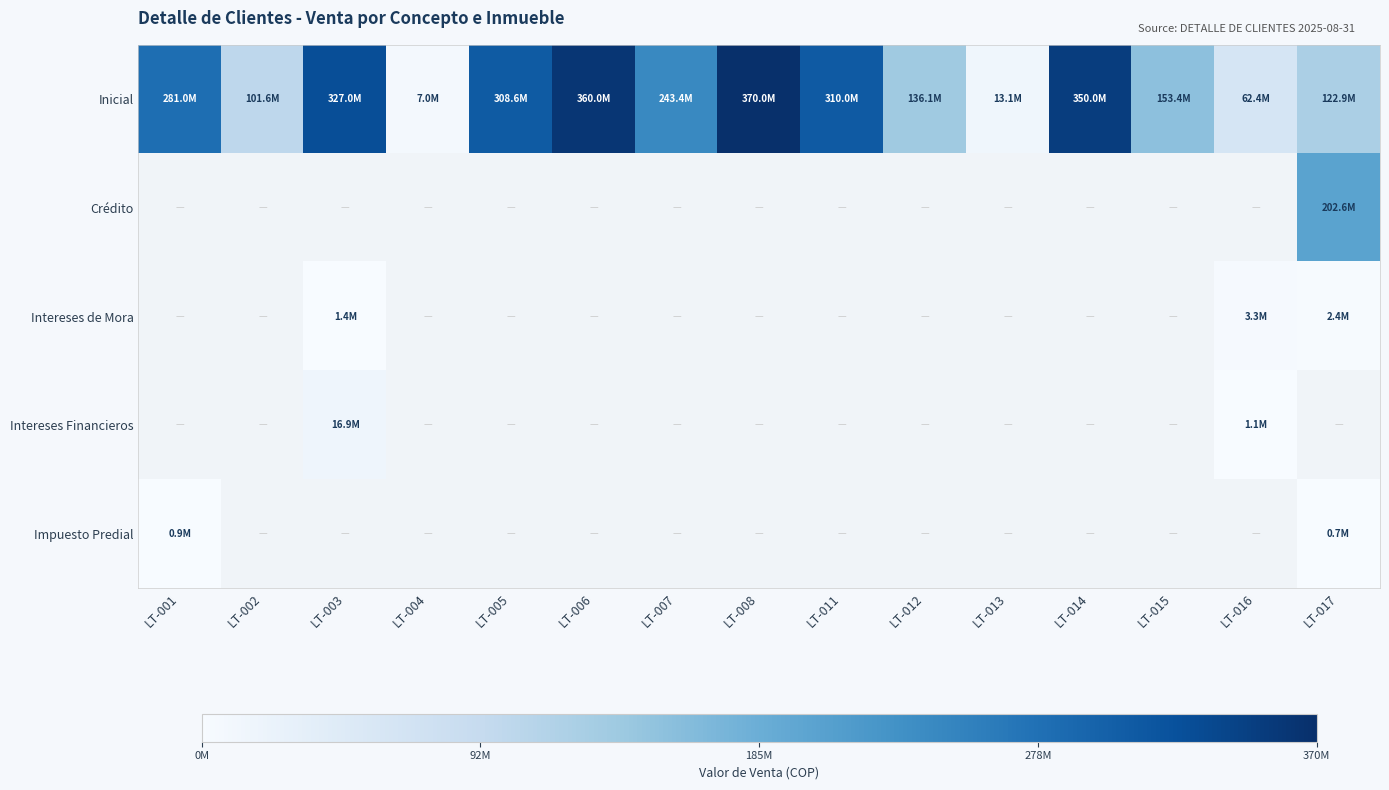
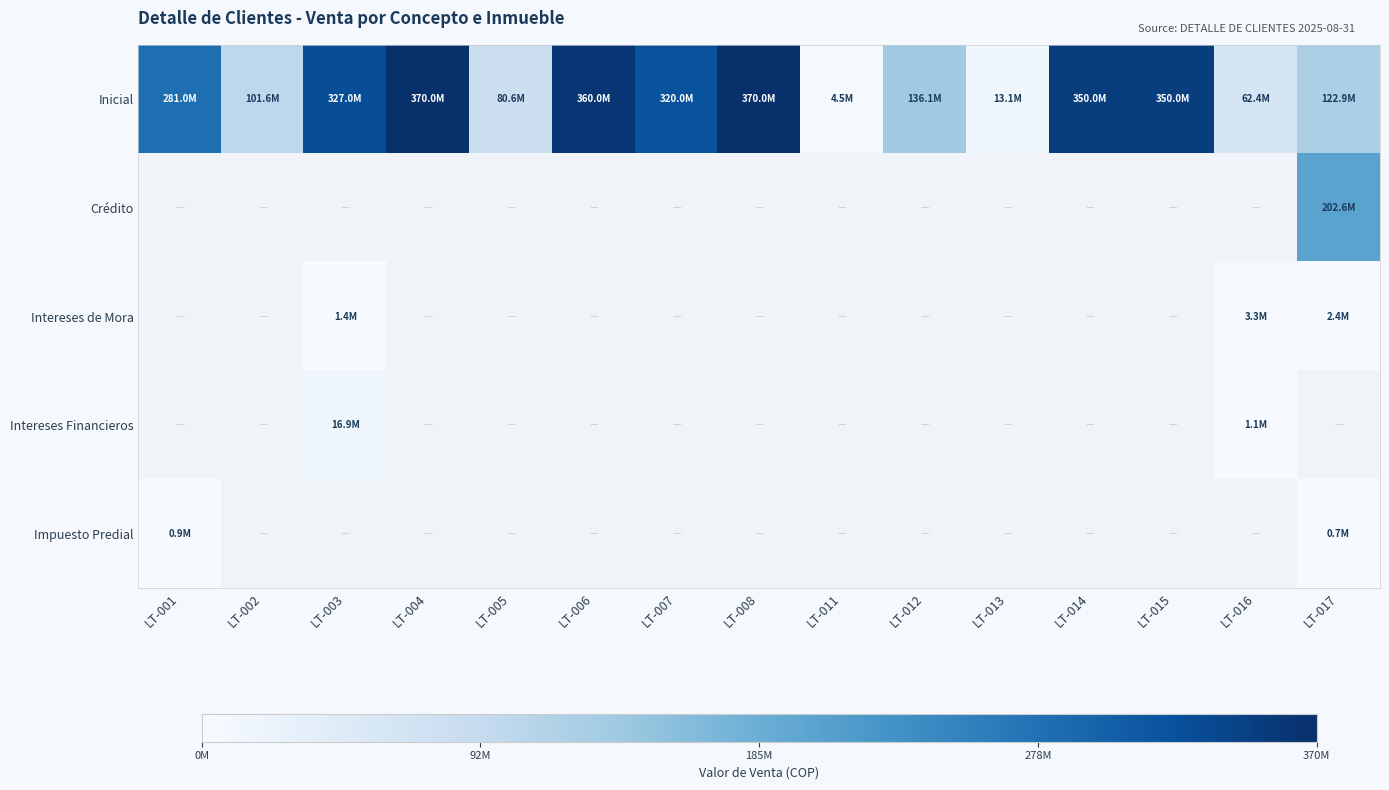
  {
    "Inicial": {
      "LT-001": "281.0M",
      "LT-002": "101.6M",
      "LT-003": "327.0M",
-     "LT-004": "7.0M",
-     "LT-005": "308.6M",
+     "LT-004": "370.0M",
+     "LT-005": "80.6M",
      "LT-006": "360.0M",
-     "LT-007": "243.4M",
+     "LT-007": "320.0M",
      "LT-008": "370.0M",
-     "LT-011": "310.0M",
+     "LT-011": "4.5M",
      "LT-012": "136.1M",
      "LT-013": "13.1M",
      "LT-014": "350.0M",
-     "LT-015": "153.4M",
+     "LT-015": "350.0M",
      "LT-016": "62.4M",
      "LT-017": "122.9M"
    },
    "Crédito": {
      "LT-017": "202.6M"
    },
    "Intereses de Mora": {
      "LT-003": "1.4M",
      "LT-016": "3.3M",
      "LT-017": "2.4M"
    },
    "Intereses Financieros": {
      "LT-003": "16.9M",
      "LT-016": "1.1M"
    },
    "Impuesto Predial": {
      "LT-001": "0.9M",
      "LT-017": "0.7M"
    }
  }
